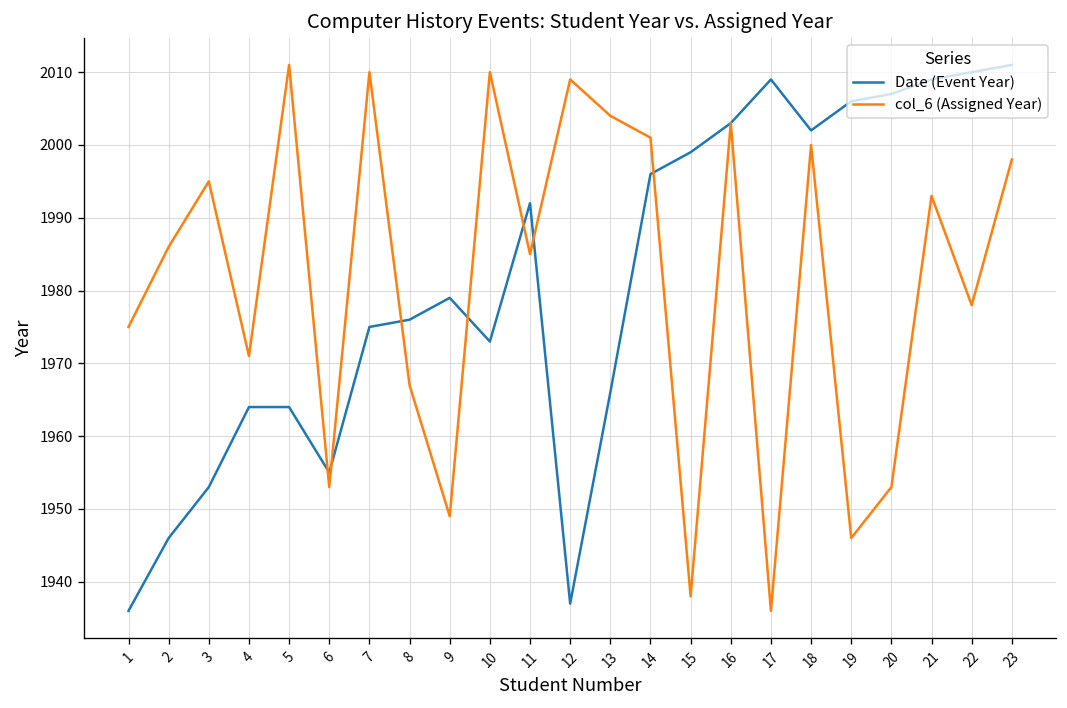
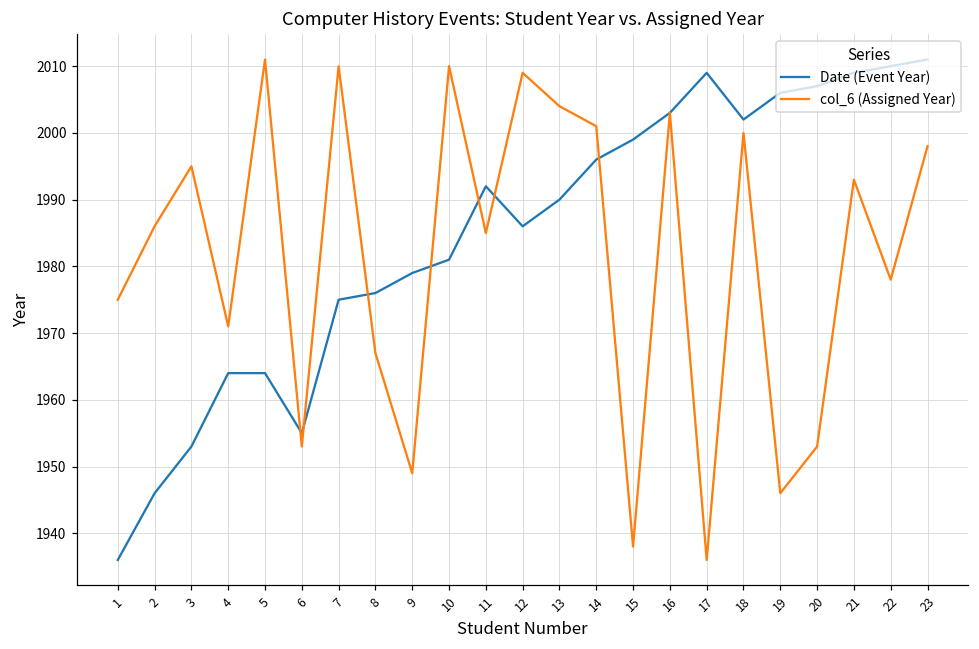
  {
    "Date (Event Year)": {
      "1": 1936,
      "2": 1946,
      "3": 1953,
      "4": 1964,
      "5": 1964,
      "6": 1955,
      "7": 1975,
      "8": 1976,
      "9": 1979,
-     "10": 1973,
+     "10": 1981,
      "11": 1992,
-     "12": 1937,
-     "13": 1966,
+     "12": 1986,
+     "13": 1990,
      "14": 1996,
      "15": 1999,
      "17": 2009,
      "18": 2002
    },
    "col_6 (Assigned Year)": {
      "1": 1975,
      "2": 1986,
      "3": 1995,
      "4": 1971,
      "5": 2011,
      "6": 1953,
      "7": 2010,
      "8": 1967,
      "9": 1949,
      "10": 2010,
      "11": 1985,
      "12": 2009,
      "13": 2004,
      "14": 2001,
      "15": 1938,
      "17": 1936,
      "18": 2000,
      "19": 1946,
      "20": 1953,
      "21": 1993,
      "22": 1978,
      "23": 1998
    }
  }
